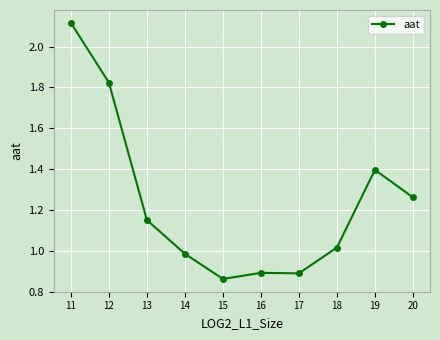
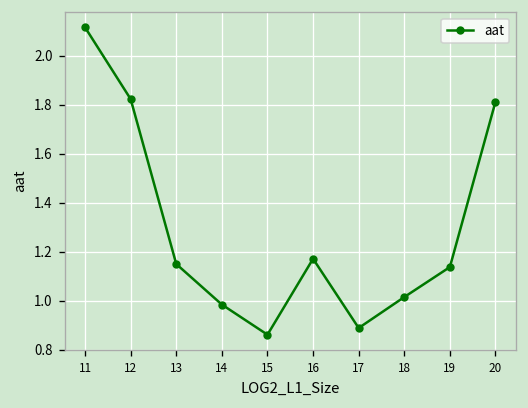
  {
    "11": 2.12,
    "12": 1.82,
    "13": 1.15,
    "14": 0.99,
    "15": 0.86,
-   "16": 0.89,
+   "16": 1.17,
    "17": 0.89,
    "18": 1.02,
-   "19": 1.40,
-   "20": 1.26
+   "19": 1.14,
+   "20": 1.81
  }
